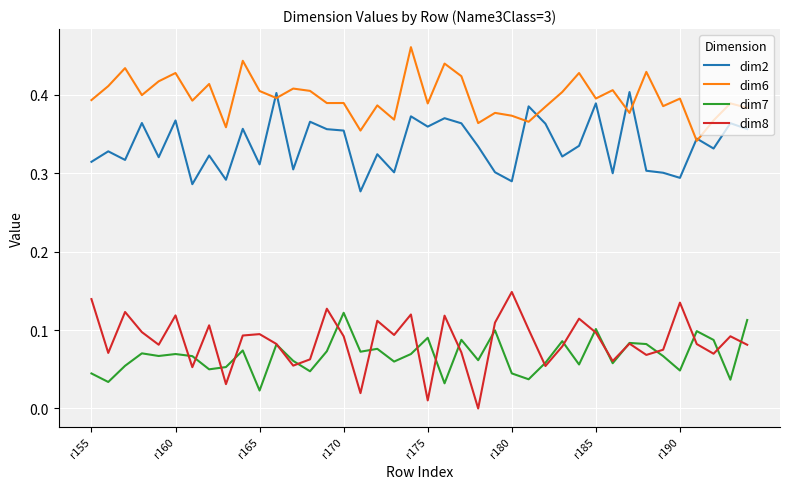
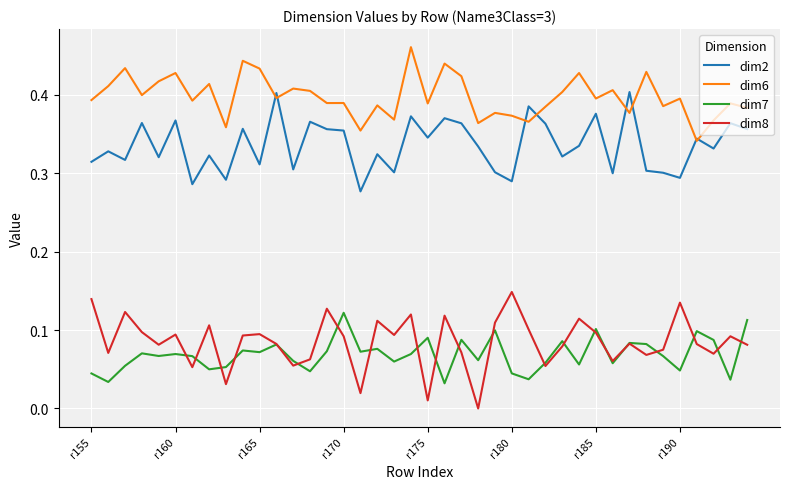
  {
    "dim2": {
      "r155": 0.31,
      "r160": 0.37,
      "r165": 0.31,
      "r170": 0.35,
-     "r175": 0.36,
+     "r175": 0.35,
      "r180": 0.29,
-     "r185": 0.39,
+     "r185": 0.38,
      "r190": 0.29
    },
    "dim6": {
      "r155": 0.39,
      "r160": 0.43,
-     "r165": 0.40,
+     "r165": 0.43,
      "r170": 0.39,
      "r175": 0.39,
      "r180": 0.37,
      "r185": 0.40,
      "r190": 0.39
    },
    "dim7": {
      "r155": 0.04,
      "r160": 0.07,
-     "r165": 0.02,
+     "r165": 0.07,
      "r170": 0.12,
      "r175": 0.09,
      "r180": 0.04,
      "r185": 0.10,
      "r190": 0.05
    },
    "dim8": {
      "r155": 0.14,
-     "r160": 0.12,
+     "r160": 0.09,
      "r165": 0.09,
      "r170": 0.09,
      "r175": 0.01,
      "r180": 0.15,
      "r185": 0.10,
      "r190": 0.13
    }
  }
